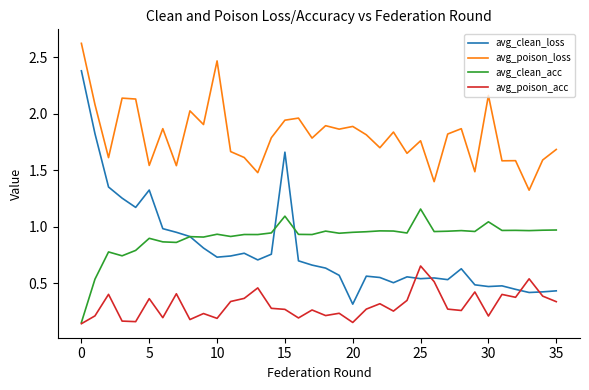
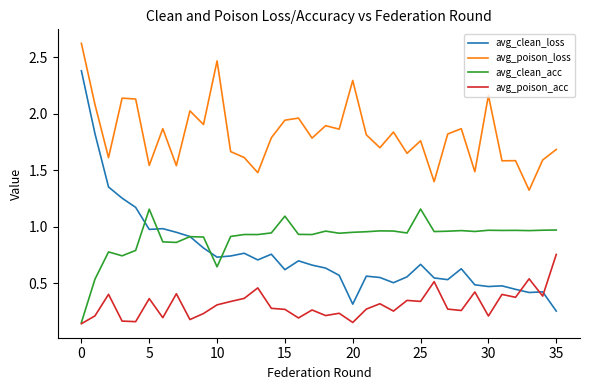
  {
    "avg_clean_loss": {
      "0": 2.38,
-     "5": 1.32,
+     "5": 0.98,
      "10": 0.73,
-     "15": 1.66,
+     "15": 0.62,
      "20": 0.32,
-     "25": 0.54,
+     "25": 0.67,
      "30": 0.47,
-     "35": 0.43
+     "35": 0.26
    },
    "avg_poison_loss": {
      "0": 2.62,
      "5": 1.54,
      "10": 2.47,
      "15": 1.94,
-     "20": 1.89,
+     "20": 2.29,
      "25": 1.76,
      "35": 1.68
    },
    "avg_clean_acc": {
-     "5": 0.90,
-     "10": 0.93,
+     "5": 1.16,
+     "10": 0.65,
      "15": 1.09,
      "20": 0.95,
      "25": 1.16,
-     "30": 1.04,
+     "30": 0.97,
      "35": 0.97
    },
    "avg_poison_acc": {
      "5": 0.37,
-     "10": 0.19,
+     "10": 0.31,
      "15": 0.27,
      "20": 0.16,
-     "25": 0.65,
+     "25": 0.34,
      "30": 0.21,
-     "35": 0.34
+     "35": 0.76
    }
  }
